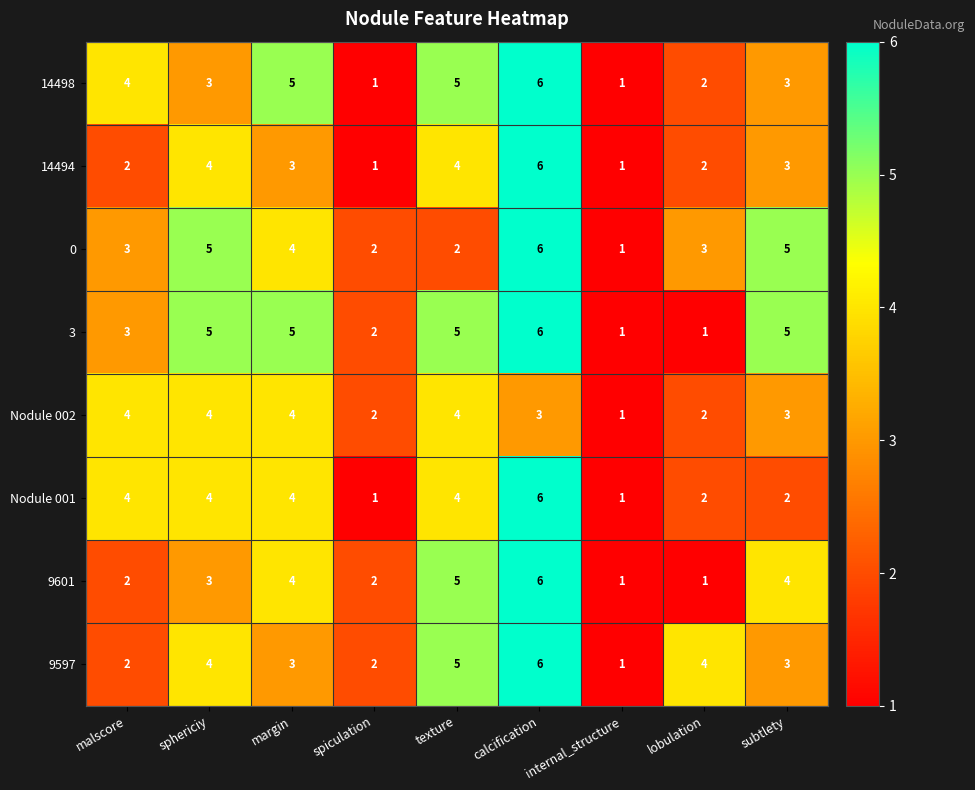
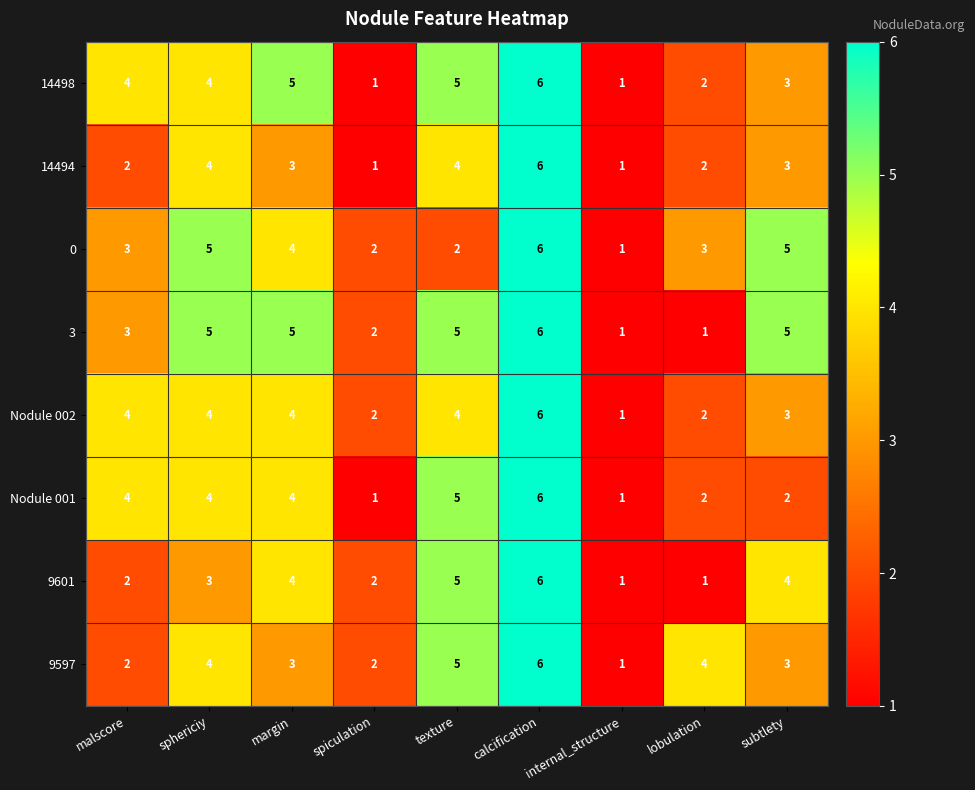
  {
    "14498": {
      "malscore": 4,
-     "sphericiy": 3,
+     "sphericiy": 4,
      "margin": 5,
      "spiculation": 1,
      "texture": 5,
      "calcification": 6,
      "internal_structure": 1,
      "lobulation": 2,
      "subtlety": 3
    },
    "14494": {
      "malscore": 2,
      "sphericiy": 4,
      "margin": 3,
      "spiculation": 1,
      "texture": 4,
      "calcification": 6,
      "internal_structure": 1,
      "lobulation": 2,
      "subtlety": 3
    },
    "0": {
      "malscore": 3,
      "sphericiy": 5,
      "margin": 4,
      "spiculation": 2,
      "texture": 2,
      "calcification": 6,
      "internal_structure": 1,
      "lobulation": 3,
      "subtlety": 5
    },
    "3": {
      "malscore": 3,
      "sphericiy": 5,
      "margin": 5,
      "spiculation": 2,
      "texture": 5,
      "calcification": 6,
      "internal_structure": 1,
      "lobulation": 1,
      "subtlety": 5
    },
    "Nodule 002": {
      "malscore": 4,
      "sphericiy": 4,
      "margin": 4,
      "spiculation": 2,
      "texture": 4,
-     "calcification": 3,
+     "calcification": 6,
      "internal_structure": 1,
      "lobulation": 2,
      "subtlety": 3
    },
    "Nodule 001": {
      "malscore": 4,
      "sphericiy": 4,
      "margin": 4,
      "spiculation": 1,
-     "texture": 4,
+     "texture": 5,
      "calcification": 6,
      "internal_structure": 1,
      "lobulation": 2,
      "subtlety": 2
    },
    "9601": {
      "malscore": 2,
      "sphericiy": 3,
      "margin": 4,
      "spiculation": 2,
      "texture": 5,
      "calcification": 6,
      "internal_structure": 1,
      "lobulation": 1,
      "subtlety": 4
    },
    "9597": {
      "malscore": 2,
      "sphericiy": 4,
      "margin": 3,
      "spiculation": 2,
      "texture": 5,
      "calcification": 6,
      "internal_structure": 1,
      "lobulation": 4,
      "subtlety": 3
    }
  }
